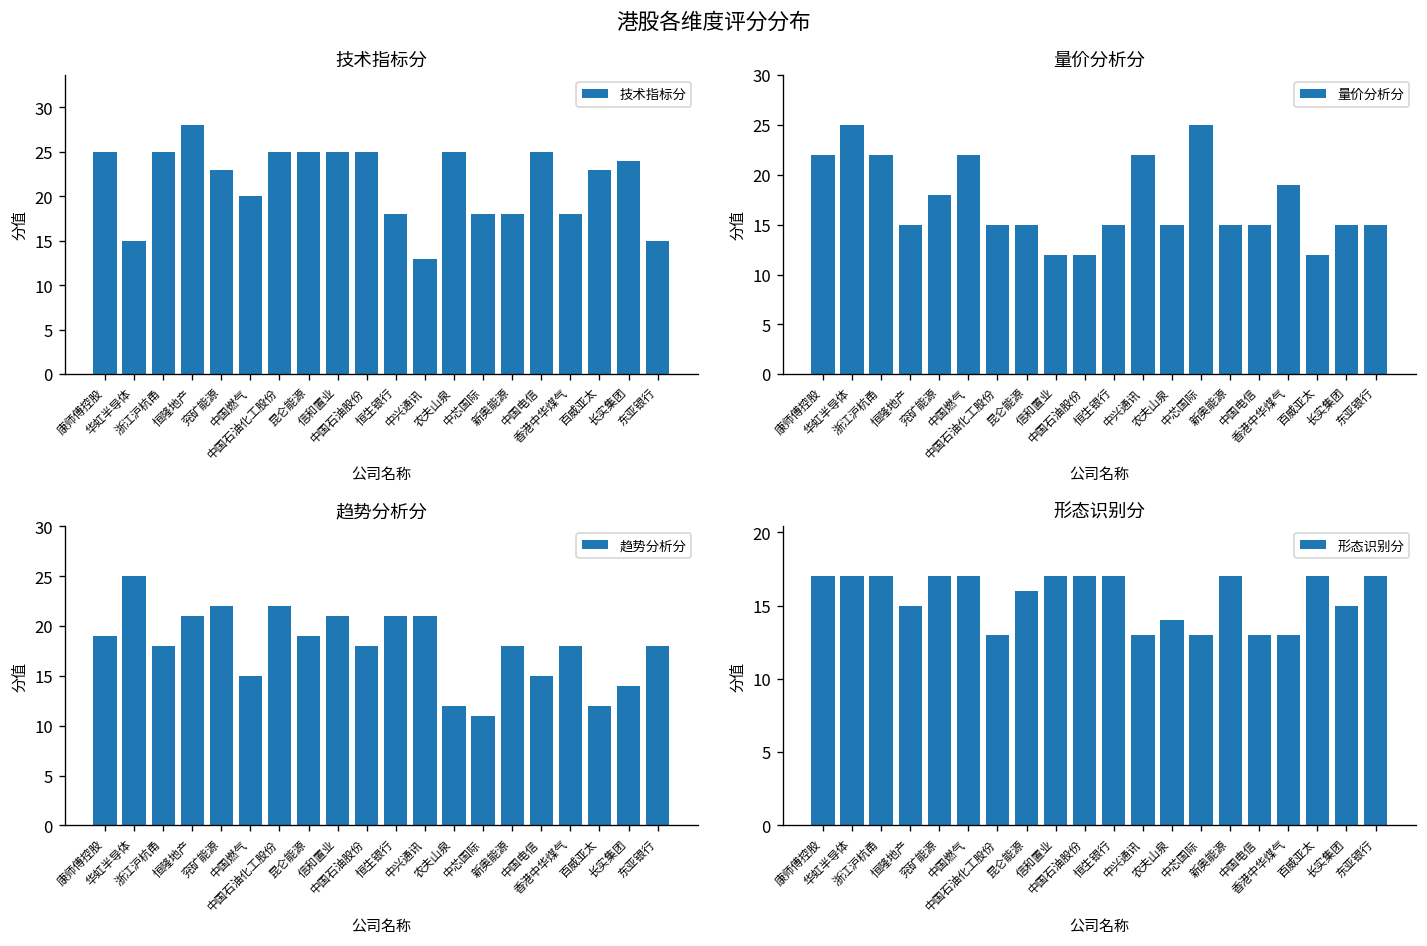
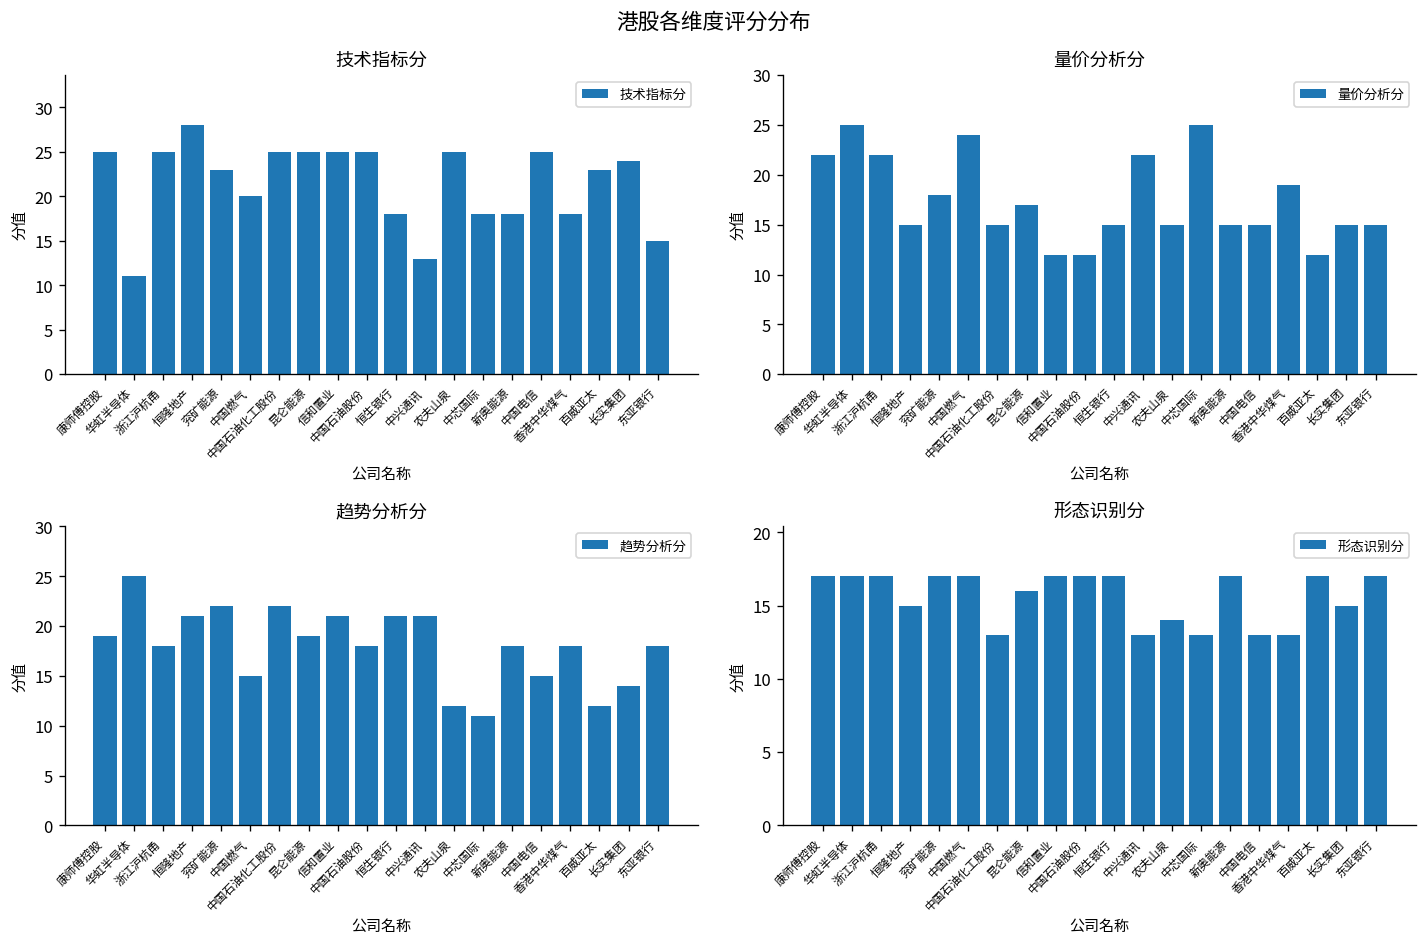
  {
    "技术指标分": {
      "康师傅控股": 25,
-     "华虹半导体": 15,
+     "华虹半导体": 11,
      "浙江沪杭甬": 25,
      "恒隆地产": 28,
      "兖矿能源": 23,
      "中国燃气": 20,
      "中国石油化工股份": 25,
      "昆仑能源": 25,
      "信和置业": 25,
      "中国石油股份": 25,
      "恒生银行": 18,
      "中兴通讯": 13,
      "农夫山泉": 25,
      "中芯国际": 18,
      "新奥能源": 18,
      "中国电信": 25,
      "香港中华煤气": 18,
      "百威亚太": 23,
      "长实集团": 24,
      "东亚银行": 15
    },
    "量价分析分": {
      "康师傅控股": 22,
      "华虹半导体": 25,
      "浙江沪杭甬": 22,
      "恒隆地产": 15,
      "兖矿能源": 18,
-     "中国燃气": 22,
+     "中国燃气": 24,
      "中国石油化工股份": 15,
-     "昆仑能源": 15,
+     "昆仑能源": 17,
      "信和置业": 12,
      "中国石油股份": 12,
      "恒生银行": 15,
      "中兴通讯": 22,
      "农夫山泉": 15,
      "中芯国际": 25,
      "新奥能源": 15,
      "中国电信": 15,
      "香港中华煤气": 19,
      "百威亚太": 12,
      "长实集团": 15,
      "东亚银行": 15
    },
    "趋势分析分": {
      "康师傅控股": 19,
      "华虹半导体": 25,
      "浙江沪杭甬": 18,
      "恒隆地产": 21,
      "兖矿能源": 22,
      "中国燃气": 15,
      "中国石油化工股份": 22,
      "昆仑能源": 19,
      "信和置业": 21,
      "中国石油股份": 18,
      "恒生银行": 21,
      "中兴通讯": 21,
      "农夫山泉": 12,
      "中芯国际": 11,
      "新奥能源": 18,
      "中国电信": 15,
      "香港中华煤气": 18,
      "百威亚太": 12,
      "长实集团": 14,
      "东亚银行": 18
    },
    "形态识别分": {
      "康师傅控股": 17.0,
      "华虹半导体": 17.0,
      "浙江沪杭甬": 17.0,
      "恒隆地产": 15.0,
      "兖矿能源": 17.0,
      "中国燃气": 17.0,
      "中国石油化工股份": 13.0,
      "昆仑能源": 16.0,
      "信和置业": 17.0,
      "中国石油股份": 17.0,
      "恒生银行": 17.0,
      "中兴通讯": 13.0,
      "农夫山泉": 14.0,
      "中芯国际": 13.0,
      "新奥能源": 17.0,
      "中国电信": 13.0,
      "香港中华煤气": 13.0,
      "百威亚太": 17.0,
      "长实集团": 15.0,
      "东亚银行": 17.0
    }
  }
